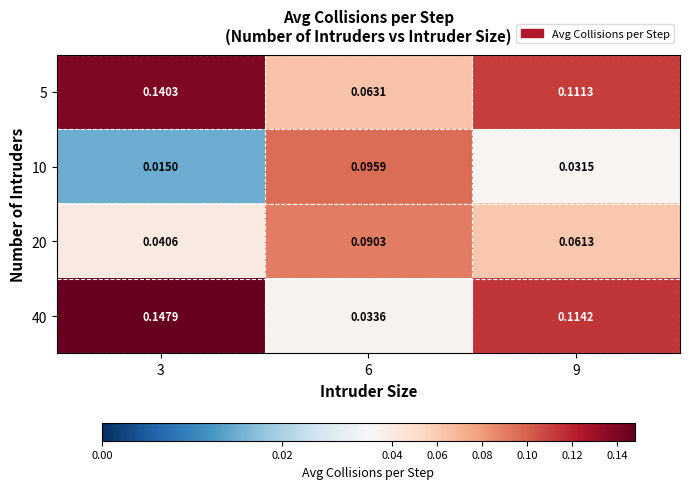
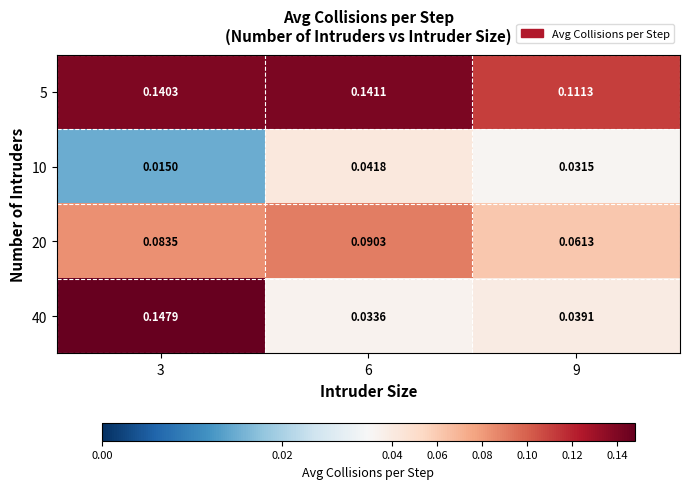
  {
    "5": {
      "3": 0.1403,
-     "6": 0.0631,
+     "6": 0.1411,
      "9": 0.1113
    },
    "10": {
      "3": 0.0150,
-     "6": 0.0959,
+     "6": 0.0418,
      "9": 0.0315
    },
    "20": {
-     "3": 0.0406,
+     "3": 0.0835,
      "6": 0.0903,
      "9": 0.0613
    },
    "40": {
      "3": 0.1479,
      "6": 0.0336,
-     "9": 0.1142
+     "9": 0.0391
    }
  }
